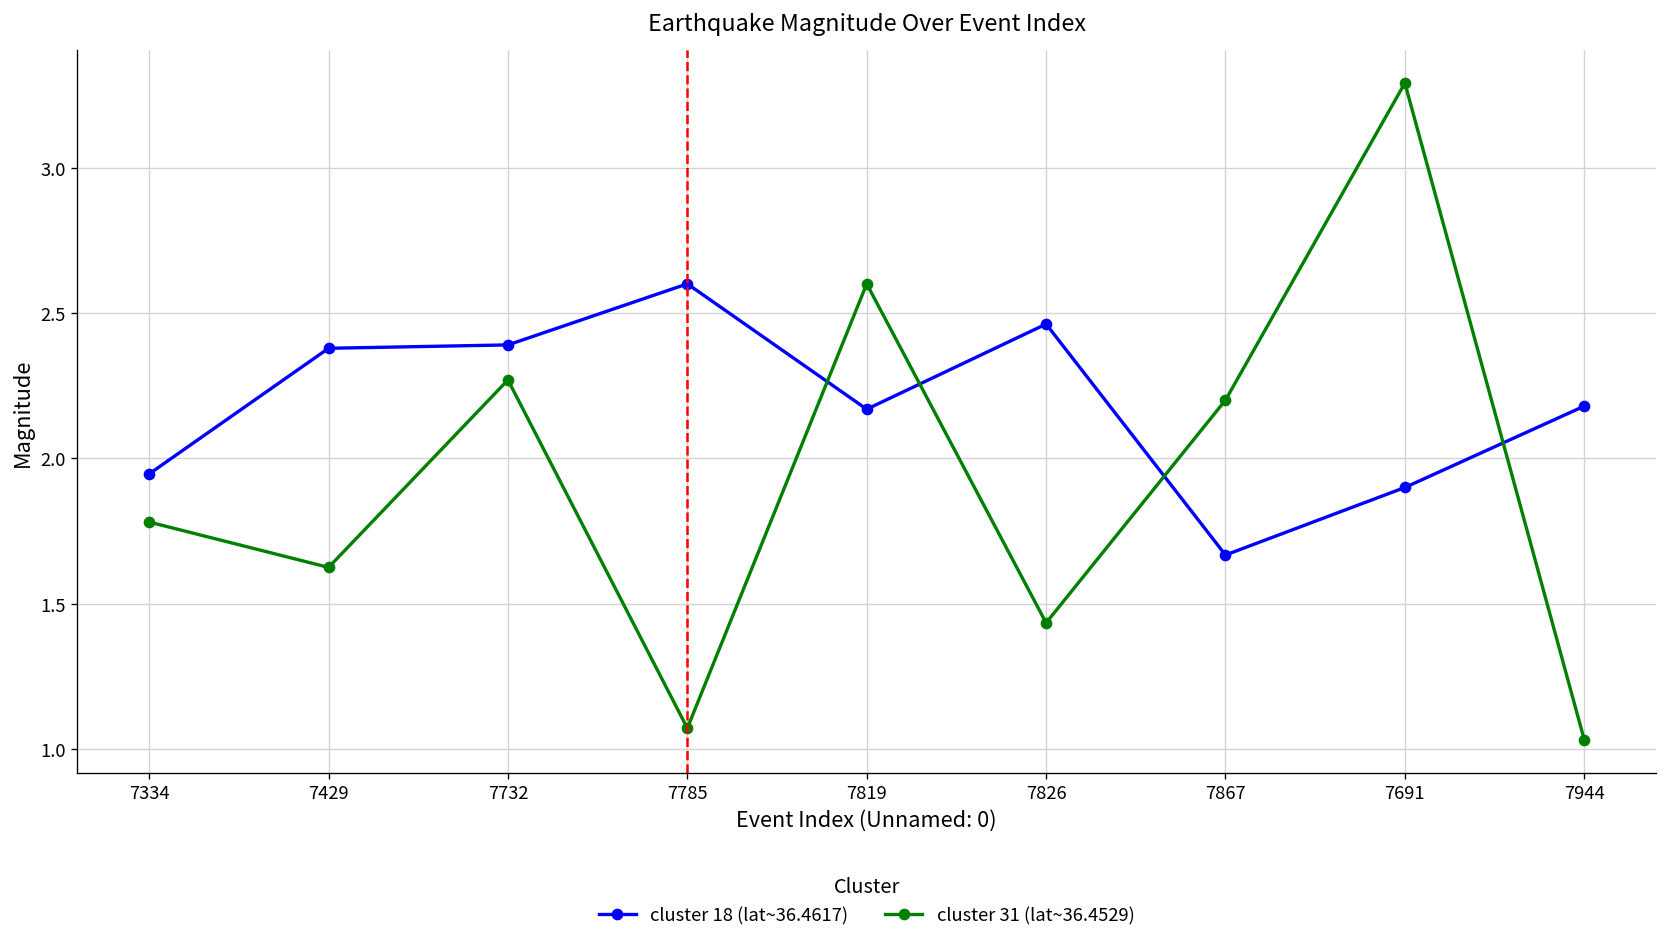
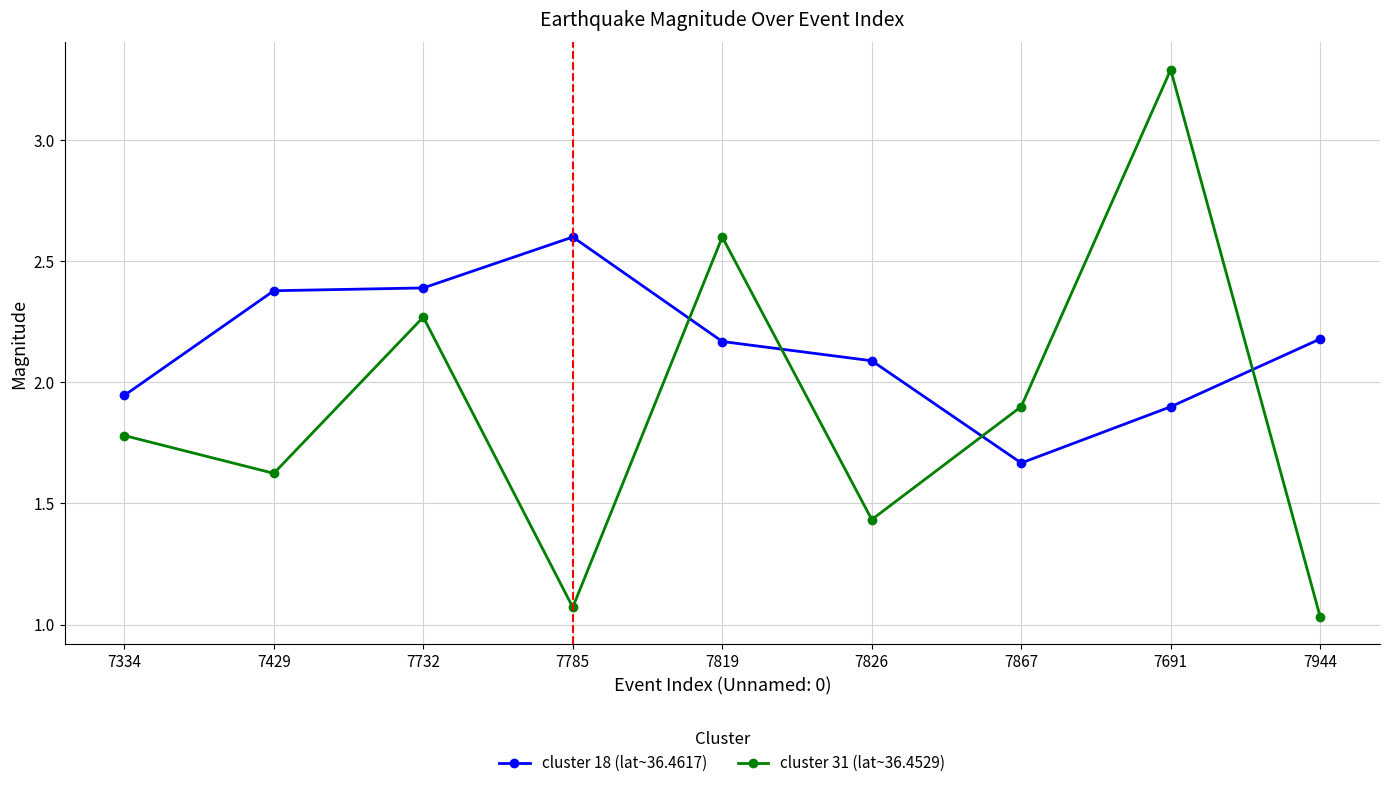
  {
    "cluster 18 (lat~36.4617)": {
      "7334": 1.95,
      "7429": 2.38,
      "7732": 2.39,
      "7785": 2.60,
      "7819": 2.17,
-     "7826": 2.46,
+     "7826": 2.09,
      "7867": 1.67,
      "7691": 1.90,
      "7944": 2.18
    },
    "cluster 31 (lat~36.4529)": {
      "7334": 1.78,
      "7429": 1.62,
      "7732": 2.27,
      "7785": 1.07,
      "7819": 2.6,
      "7826": 1.43,
-     "7867": 2.2,
+     "7867": 1.9,
      "7691": 3.3,
      "7944": 1.03
    }
  }
